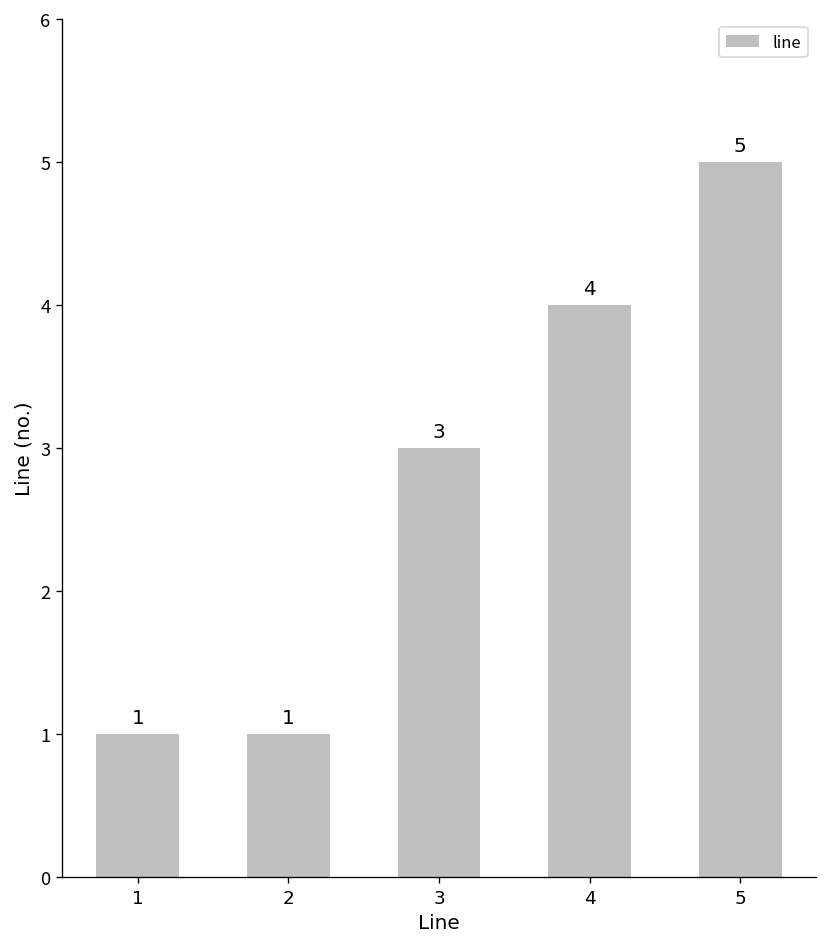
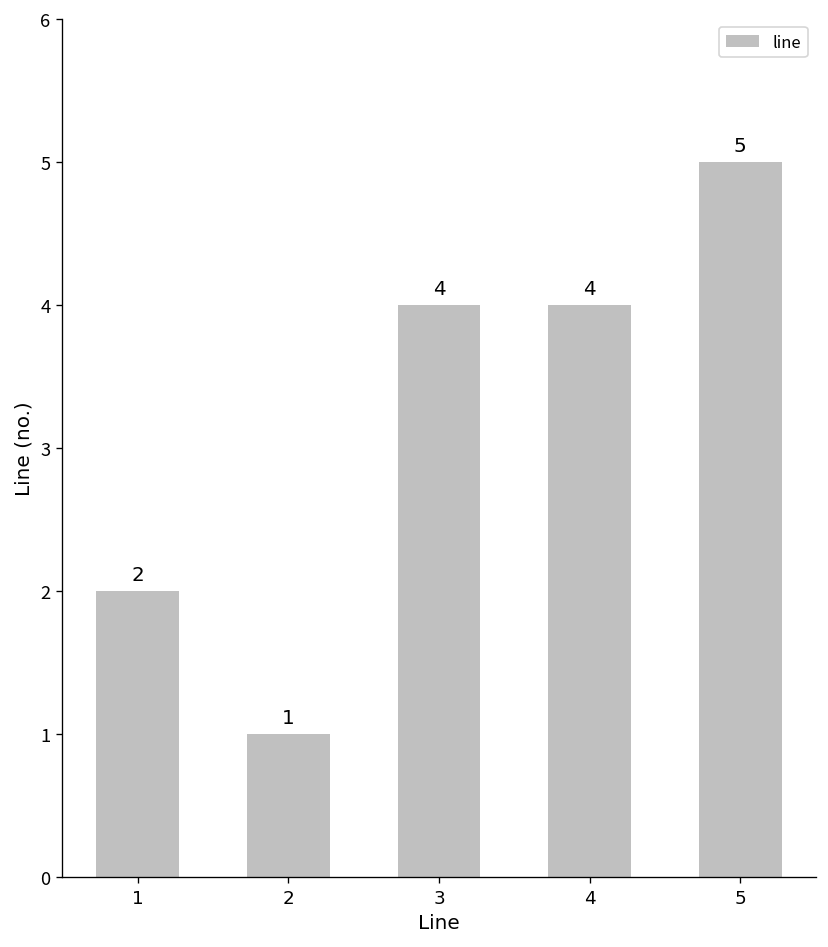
  {
-   "1": 1,
+   "1": 2,
    "2": 1,
-   "3": 3,
+   "3": 4,
    "4": 4,
    "5": 5
  }
